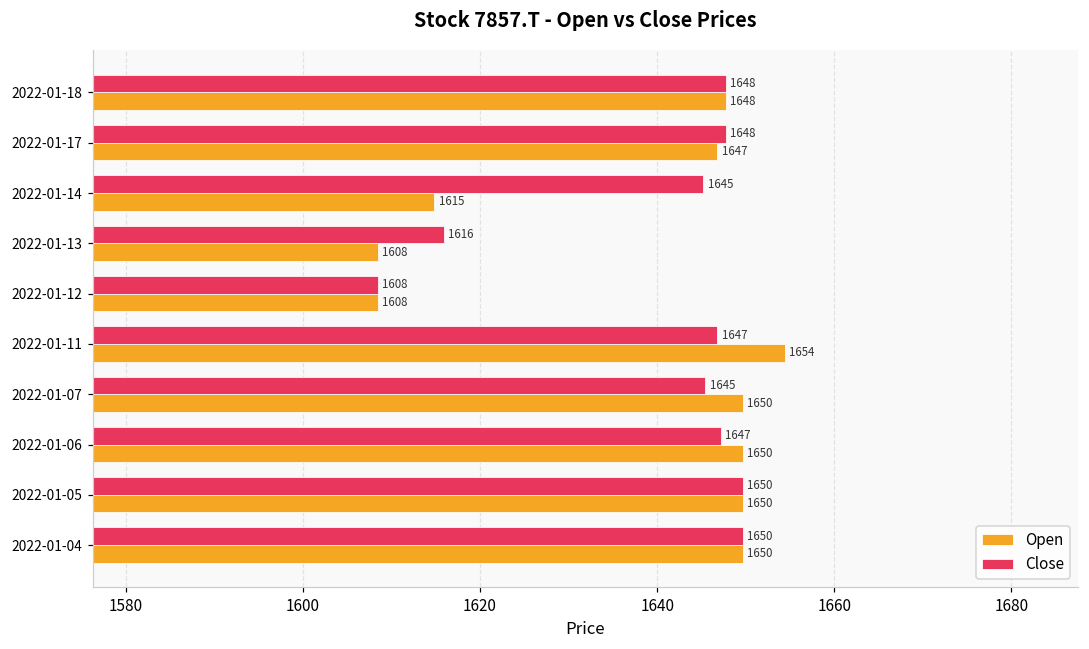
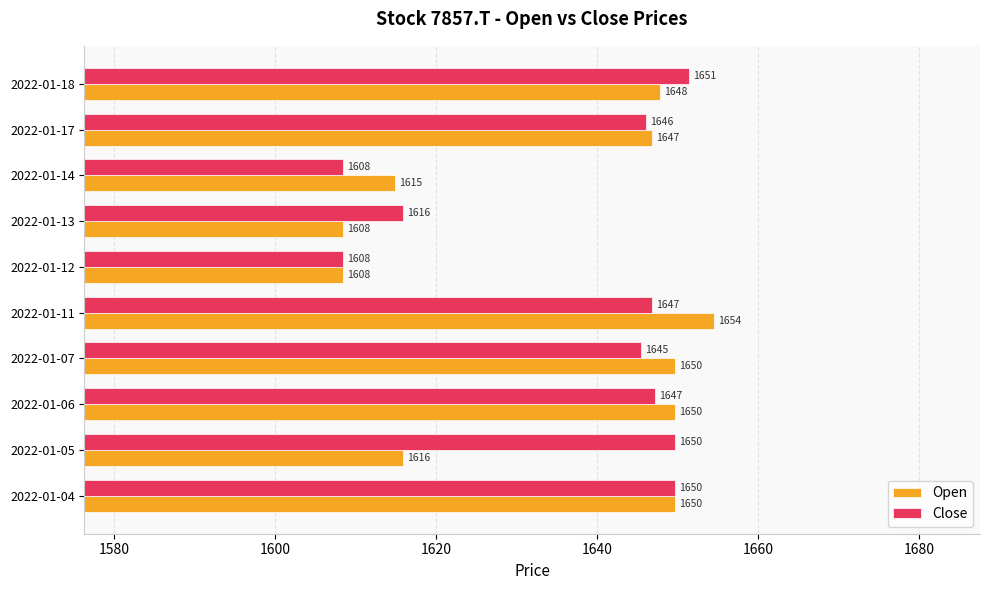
  {
    "Open": {
      "2022-01-18": 1648,
      "2022-01-17": 1647,
      "2022-01-14": 1615,
      "2022-01-13": 1608,
      "2022-01-12": 1608,
      "2022-01-11": 1654,
      "2022-01-07": 1650,
      "2022-01-06": 1650,
-     "2022-01-05": 1650,
+     "2022-01-05": 1616,
      "2022-01-04": 1650
    },
    "Close": {
-     "2022-01-18": 1648,
-     "2022-01-17": 1648,
-     "2022-01-14": 1645,
+     "2022-01-18": 1651,
+     "2022-01-17": 1646,
+     "2022-01-14": 1608,
      "2022-01-13": 1616,
      "2022-01-12": 1608,
      "2022-01-11": 1647,
      "2022-01-07": 1645,
      "2022-01-06": 1647,
      "2022-01-05": 1650,
      "2022-01-04": 1650
    }
  }
